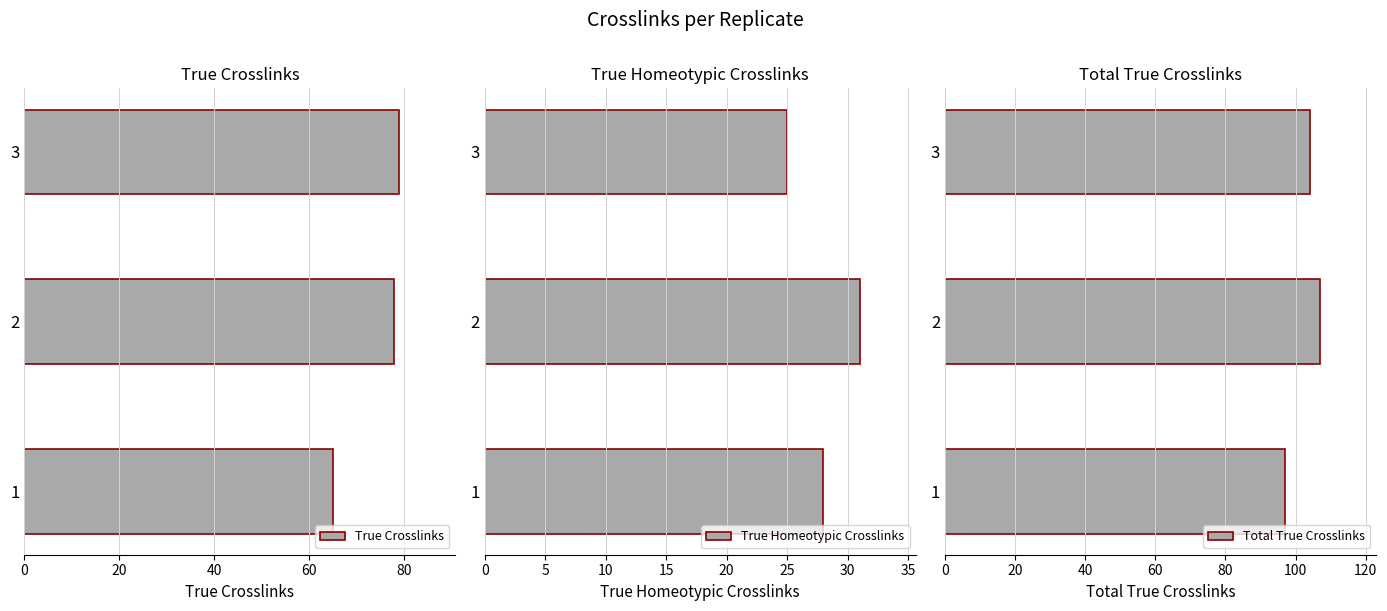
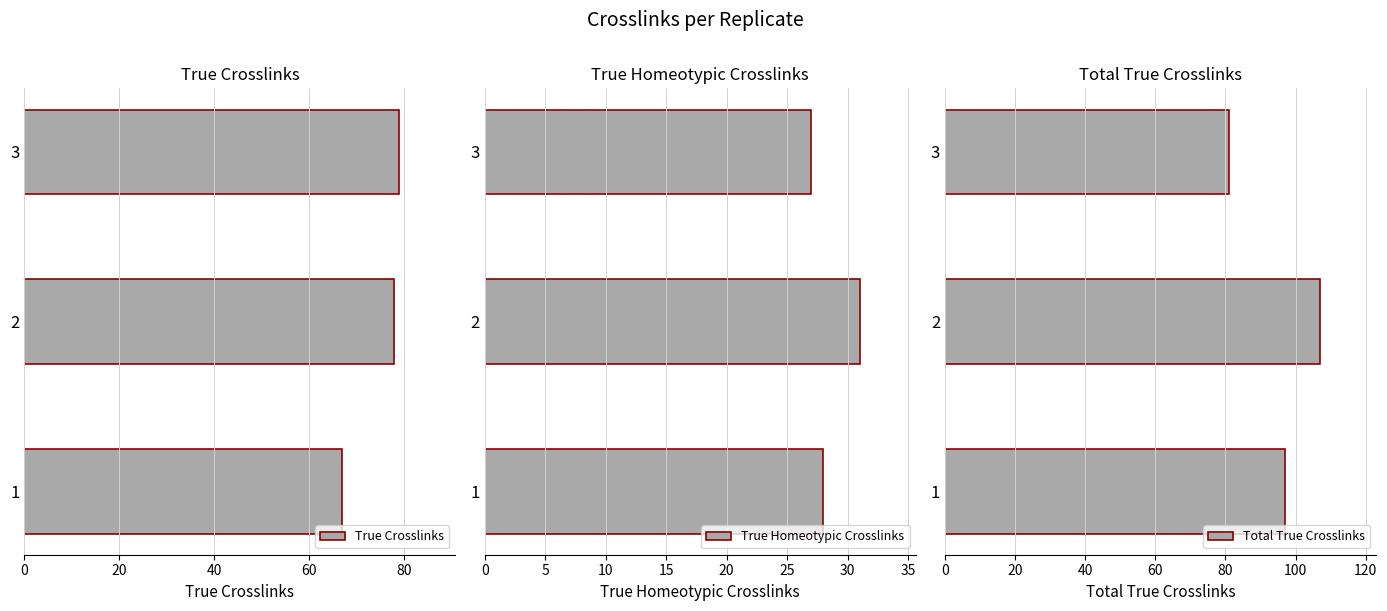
  {
    "True Crosslinks": {
      "3": 79,
      "2": 78,
-     "1": 65
+     "1": 67
    },
    "True Homeotypic Crosslinks": {
-     "3": 25,
+     "3": 27,
      "2": 31,
      "1": 28
    },
    "Total True Crosslinks": {
-     "3": 104,
+     "3": 81,
      "2": 107,
      "1": 97
    }
  }
